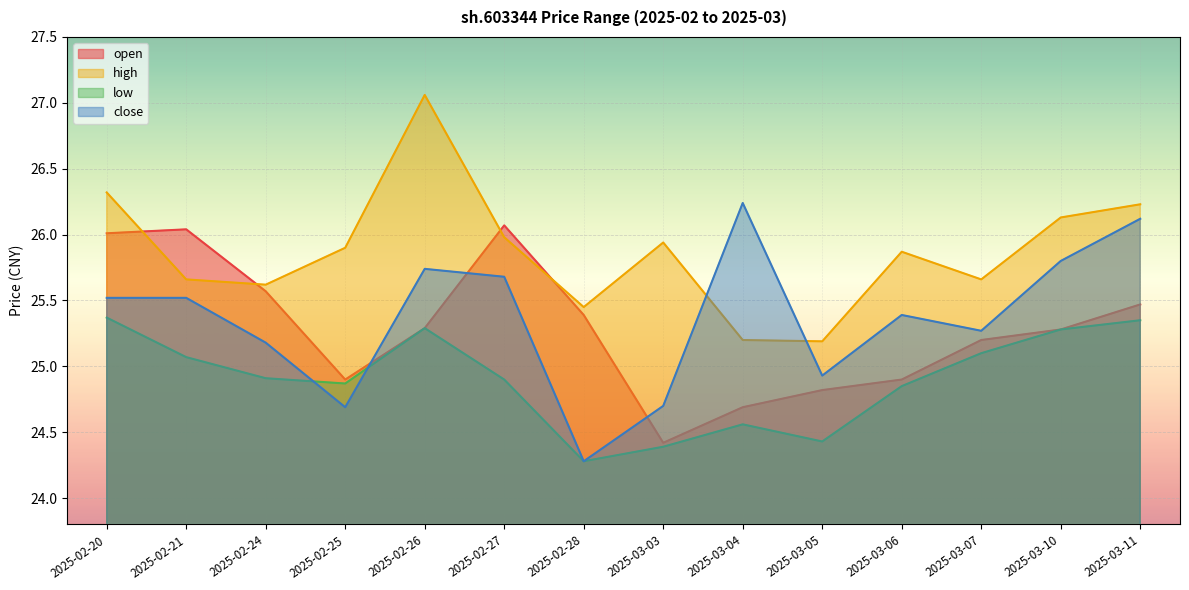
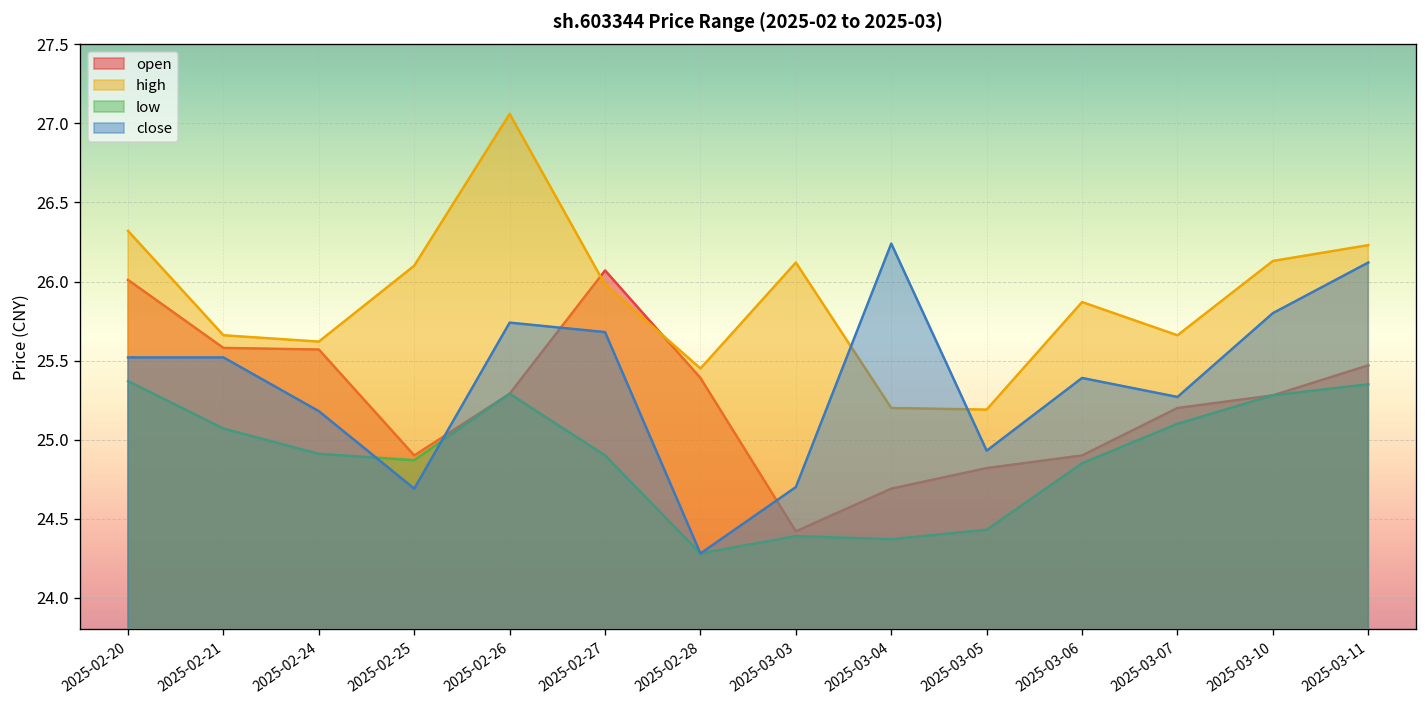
  {
    "open": {
      "2025-02-20": 26.01,
-     "2025-02-21": 26.04,
+     "2025-02-21": 25.58,
      "2025-02-24": 25.57,
      "2025-02-25": 24.90,
      "2025-02-27": 26.07,
      "2025-02-28": 25.39,
      "2025-03-03": 24.42,
      "2025-03-04": 24.69,
      "2025-03-05": 24.82,
      "2025-03-06": 24.90,
      "2025-03-07": 25.20,
      "2025-03-11": 25.47
    },
    "high": {
      "2025-02-20": 26.32,
      "2025-02-21": 25.66,
      "2025-02-24": 25.62,
-     "2025-02-25": 25.9,
+     "2025-02-25": 26.1,
      "2025-02-26": 27.06,
      "2025-02-27": 25.98,
      "2025-02-28": 25.45,
-     "2025-03-03": 25.94,
+     "2025-03-03": 26.12,
      "2025-03-04": 25.20,
      "2025-03-05": 25.19,
      "2025-03-06": 25.87,
      "2025-03-07": 25.66,
      "2025-03-10": 26.13,
      "2025-03-11": 26.23
    },
    "low": {
      "2025-02-20": 25.37,
      "2025-02-21": 25.07,
      "2025-02-24": 24.91,
      "2025-02-25": 24.87,
      "2025-02-27": 24.90,
      "2025-03-03": 24.39,
-     "2025-03-04": 24.56,
+     "2025-03-04": 24.37,
      "2025-03-05": 24.43,
      "2025-03-06": 24.85,
      "2025-03-07": 25.10,
      "2025-03-11": 25.35
    },
    "close": {
      "2025-02-20": 25.52,
      "2025-02-21": 25.52,
      "2025-02-24": 25.18,
      "2025-02-25": 24.69,
      "2025-02-26": 25.74,
      "2025-02-27": 25.68,
      "2025-03-03": 24.70,
      "2025-03-04": 26.24,
      "2025-03-05": 24.93,
      "2025-03-06": 25.39,
      "2025-03-07": 25.27,
      "2025-03-10": 25.80,
      "2025-03-11": 26.12
    }
  }
